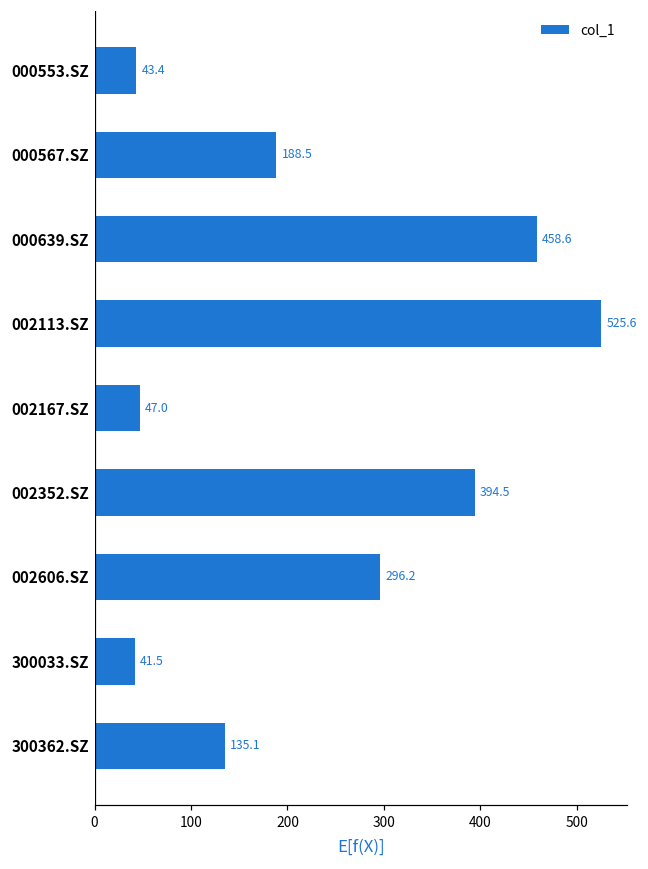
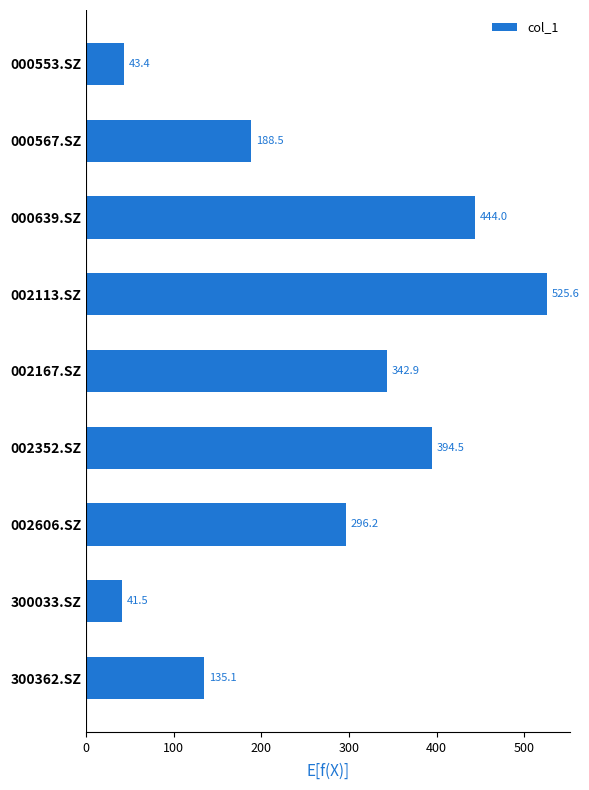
  {
    "000553.SZ": 43.4,
    "000567.SZ": 188.5,
-   "000639.SZ": 458.6,
+   "000639.SZ": 444.0,
    "002113.SZ": 525.6,
-   "002167.SZ": 47.0,
+   "002167.SZ": 342.9,
    "002352.SZ": 394.5,
    "002606.SZ": 296.2,
    "300033.SZ": 41.5,
    "300362.SZ": 135.1
  }
